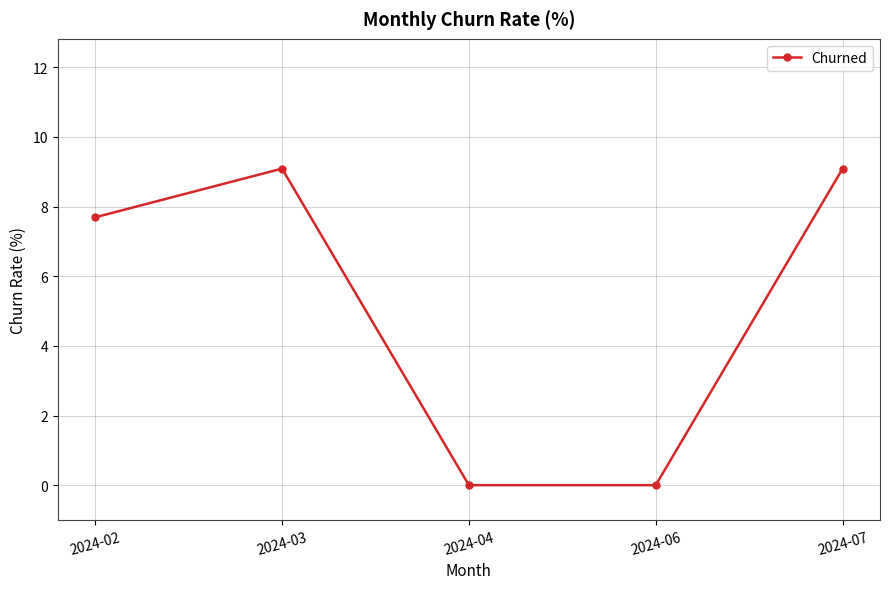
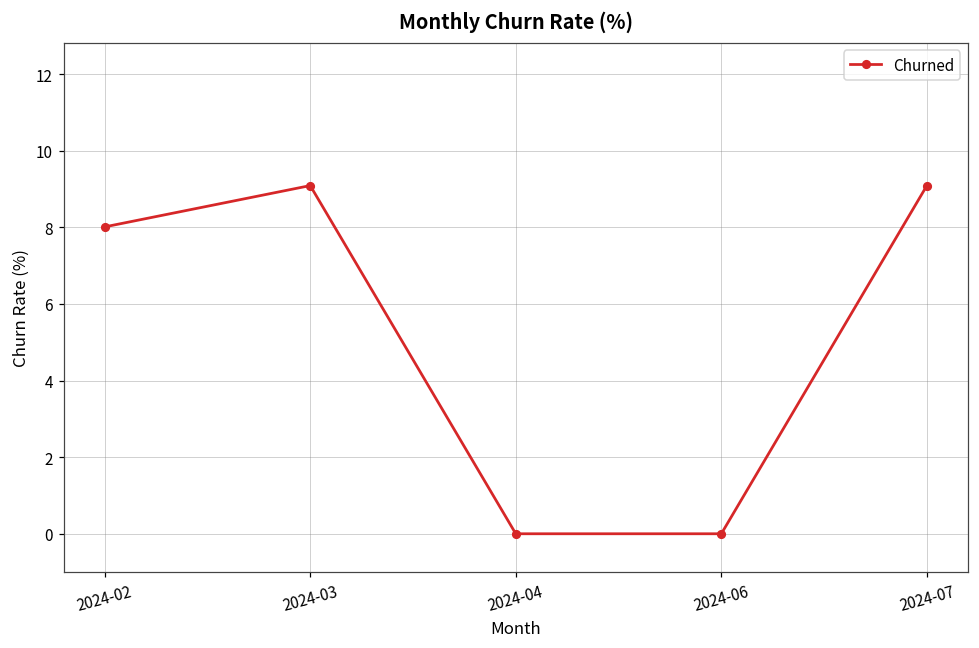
  {
-   "2024-02": 7.7,
+   "2024-02": 8.0,
    "2024-03": 9.1,
    "2024-04": 0.0,
    "2024-06": 0.0,
    "2024-07": 9.1
  }
